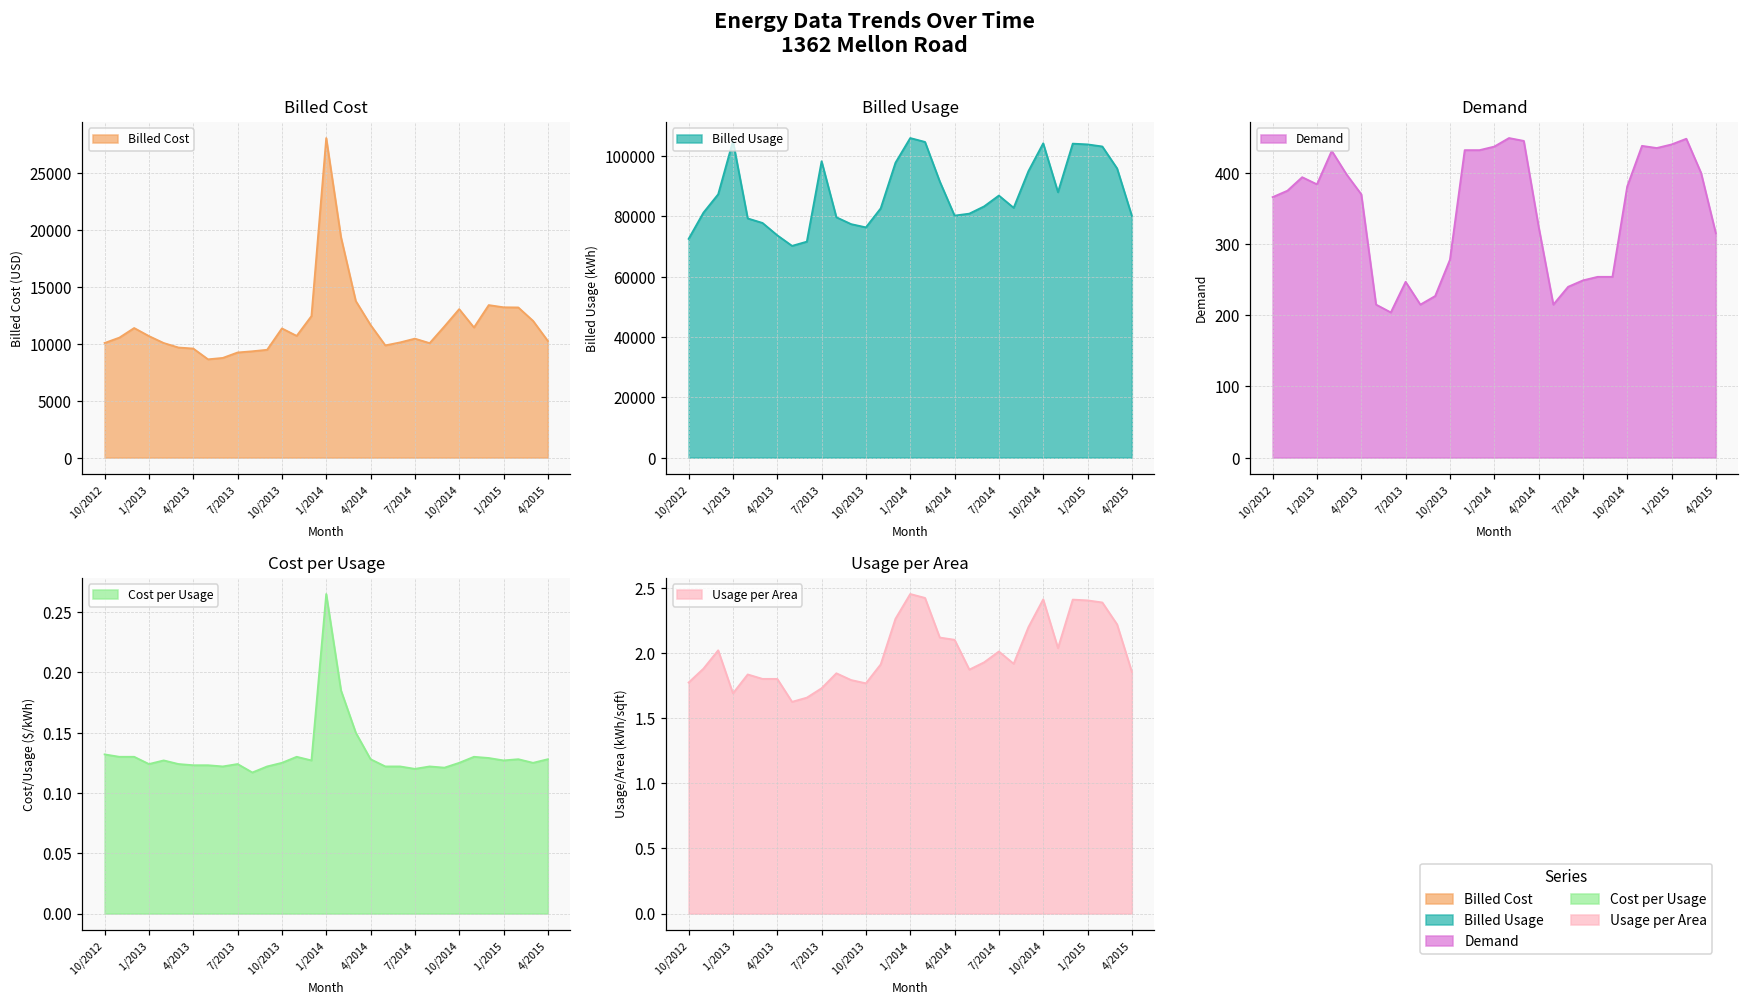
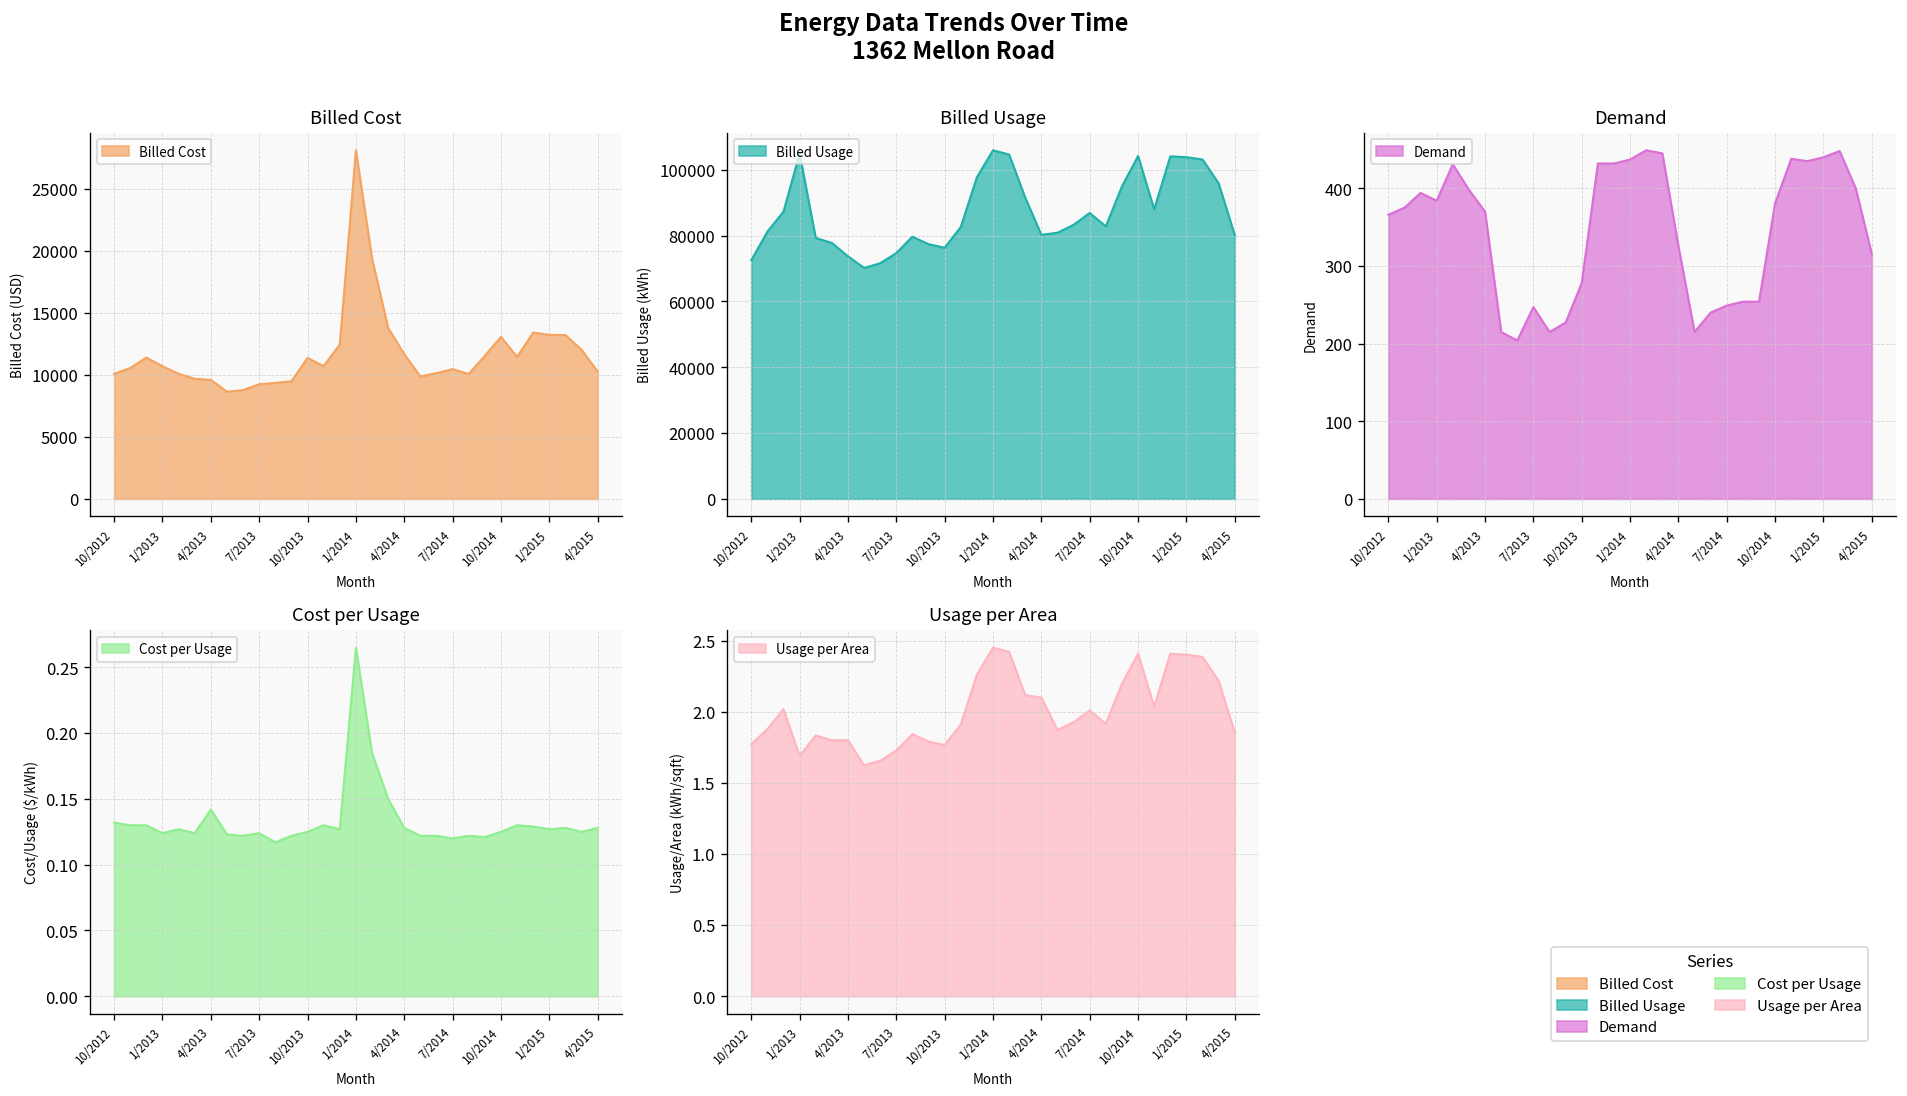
  {
    "Billed Cost": {
      "10/2012": 10100,
      "1/2013": 10700,
      "4/2013": 9600,
      "7/2013": 9200,
      "10/2013": 11400,
      "1/2014": 28100,
      "4/2014": 11700,
      "7/2014": 10500,
      "10/2014": 13100,
      "1/2015": 13200,
      "4/2015": 10300
    },
    "Billed Usage": {
      "10/2012": 73000,
      "4/2013": 74000,
-     "7/2013": 98000,
+     "7/2013": 75000,
      "10/2013": 76000,
      "1/2014": 106000,
      "4/2014": 80000,
      "7/2014": 87000,
      "10/2014": 104000,
      "1/2015": 104000,
      "4/2015": 80000
    },
    "Demand": {
      "10/2012": 370,
      "1/2013": 380,
      "4/2013": 370,
      "7/2013": 250,
      "10/2013": 280,
      "1/2014": 440,
      "4/2014": 330,
      "7/2014": 250,
      "10/2014": 380,
      "1/2015": 440,
      "4/2015": 320
    },
    "Cost per Usage": {
      "10/2012": 0.132,
      "1/2013": 0.124,
-     "4/2013": 0.123,
+     "4/2013": 0.142,
      "7/2013": 0.124,
      "10/2013": 0.125,
      "1/2014": 0.265,
      "4/2014": 0.128,
      "7/2014": 0.120,
      "10/2014": 0.125,
      "1/2015": 0.127,
      "4/2015": 0.128
    },
    "Usage per Area": {
      "10/2012": 1.77,
      "1/2013": 1.69,
      "4/2013": 1.80,
      "7/2013": 1.73,
      "10/2013": 1.77,
      "1/2014": 2.45,
      "4/2014": 2.10,
      "7/2014": 2.01,
      "10/2014": 2.41,
      "1/2015": 2.40,
      "4/2015": 1.85
    }
  }
